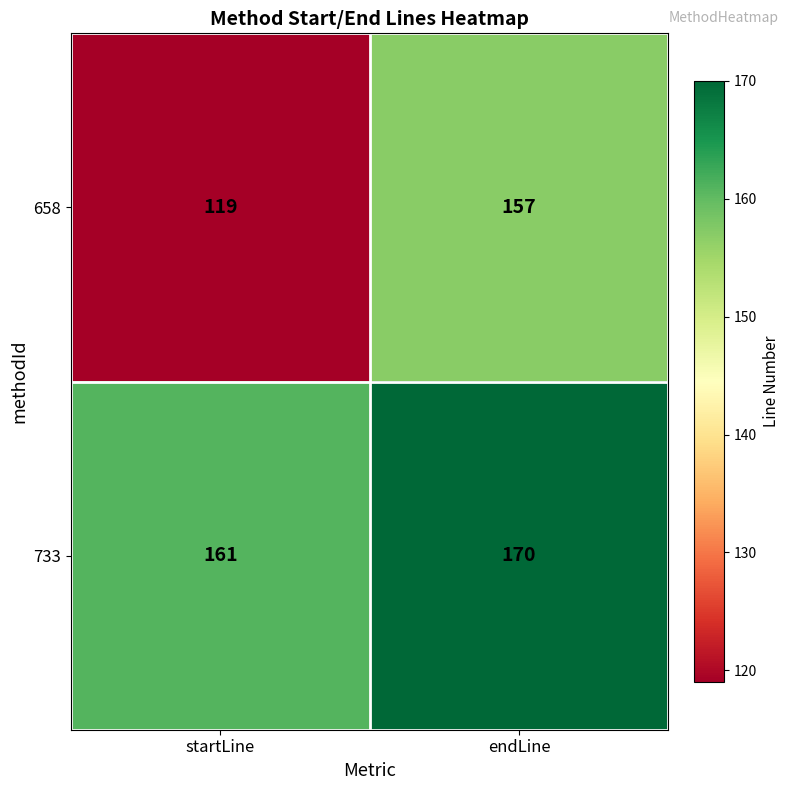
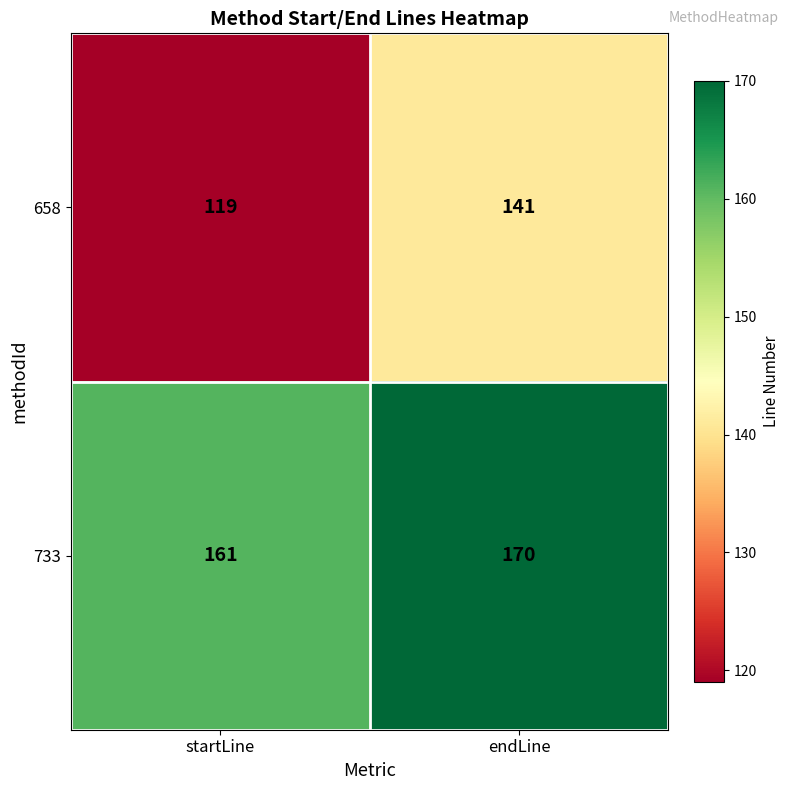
  {
    "658": {
      "startLine": 119,
-     "endLine": 157
+     "endLine": 141
    },
    "733": {
      "startLine": 161,
      "endLine": 170
    }
  }
